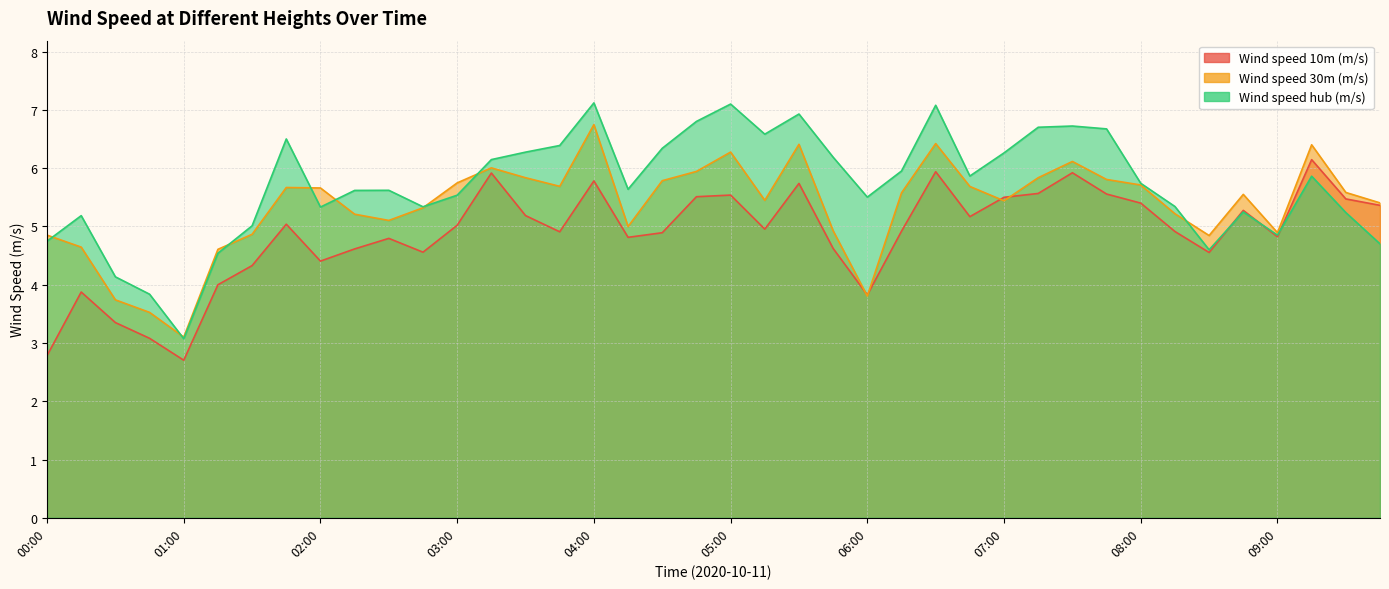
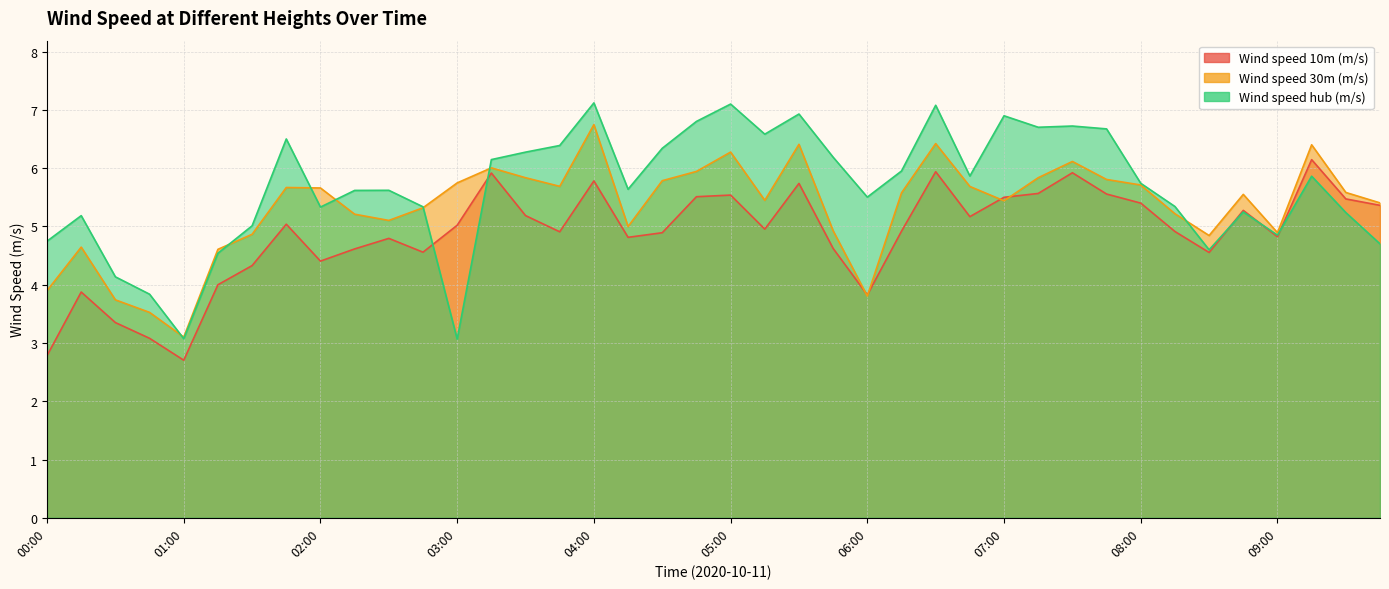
  {
    "Wind speed 10m (m/s)": {
      "00:00": 2.8,
      "01:00": 2.7,
      "02:00": 4.4,
      "03:00": 5.0,
      "04:00": 5.8,
      "05:00": 5.5,
      "07:00": 5.5,
      "08:00": 5.4
    },
    "Wind speed 30m (m/s)": {
-     "00:00": 4.9,
+     "00:00": 3.9,
      "02:00": 5.7,
      "03:00": 5.7,
      "04:00": 6.7,
      "05:00": 6.3,
      "07:00": 5.4
    },
    "Wind speed hub (m/s)": {
      "00:00": 4.7,
      "02:00": 5.3,
-     "03:00": 5.5,
+     "03:00": 3.1,
      "04:00": 7.1,
      "05:00": 7.1,
      "06:00": 5.5,
-     "07:00": 6.3
+     "07:00": 6.9
    }
  }
